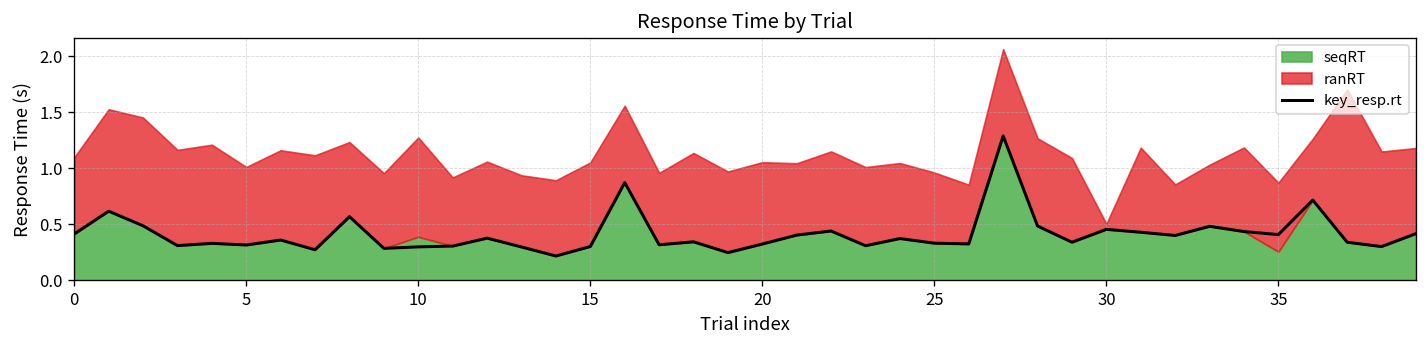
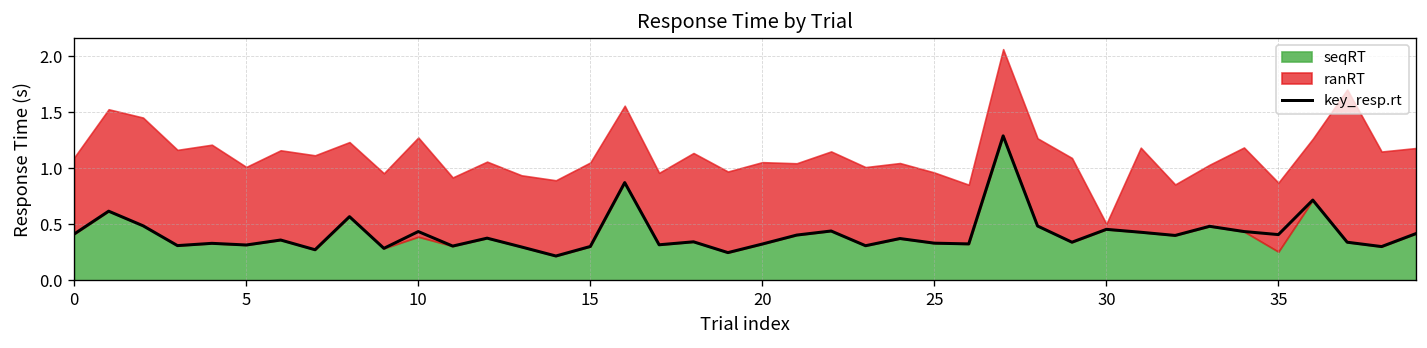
  {
    "key_resp.rt": {
-     "10": 0.3,
+     "10": 0.4,
      "35": 0.4
    },
    "seqRT": {
      "10": 0.4,
      "35": 0.3
    },
    "ranRT": {
      "0": 0.7,
      "5": 0.7,
      "10": 0.9,
      "15": 0.7,
      "20": 0.7,
      "25": 0.6,
      "30": 0.0,
      "35": 0.6
    }
  }
